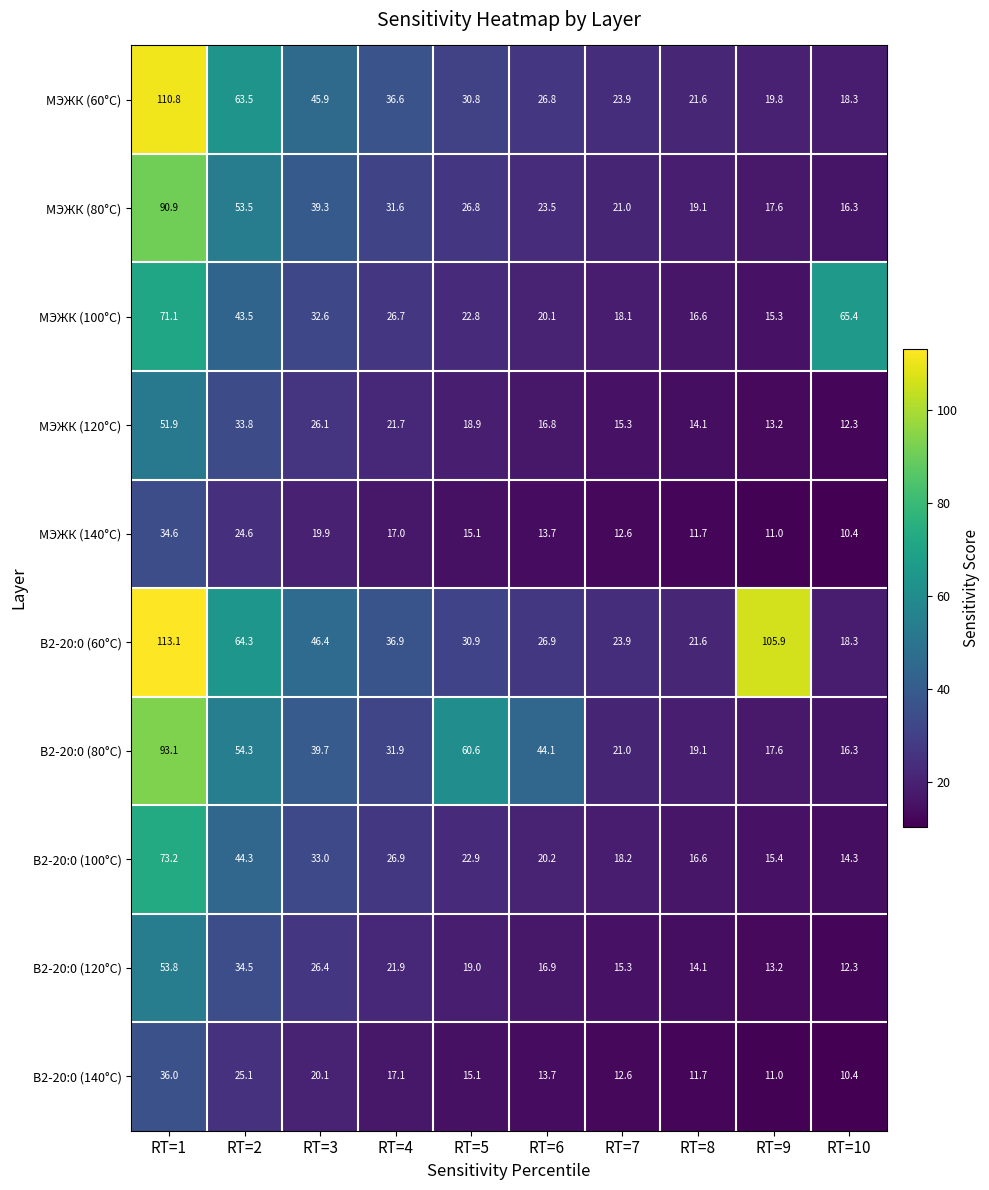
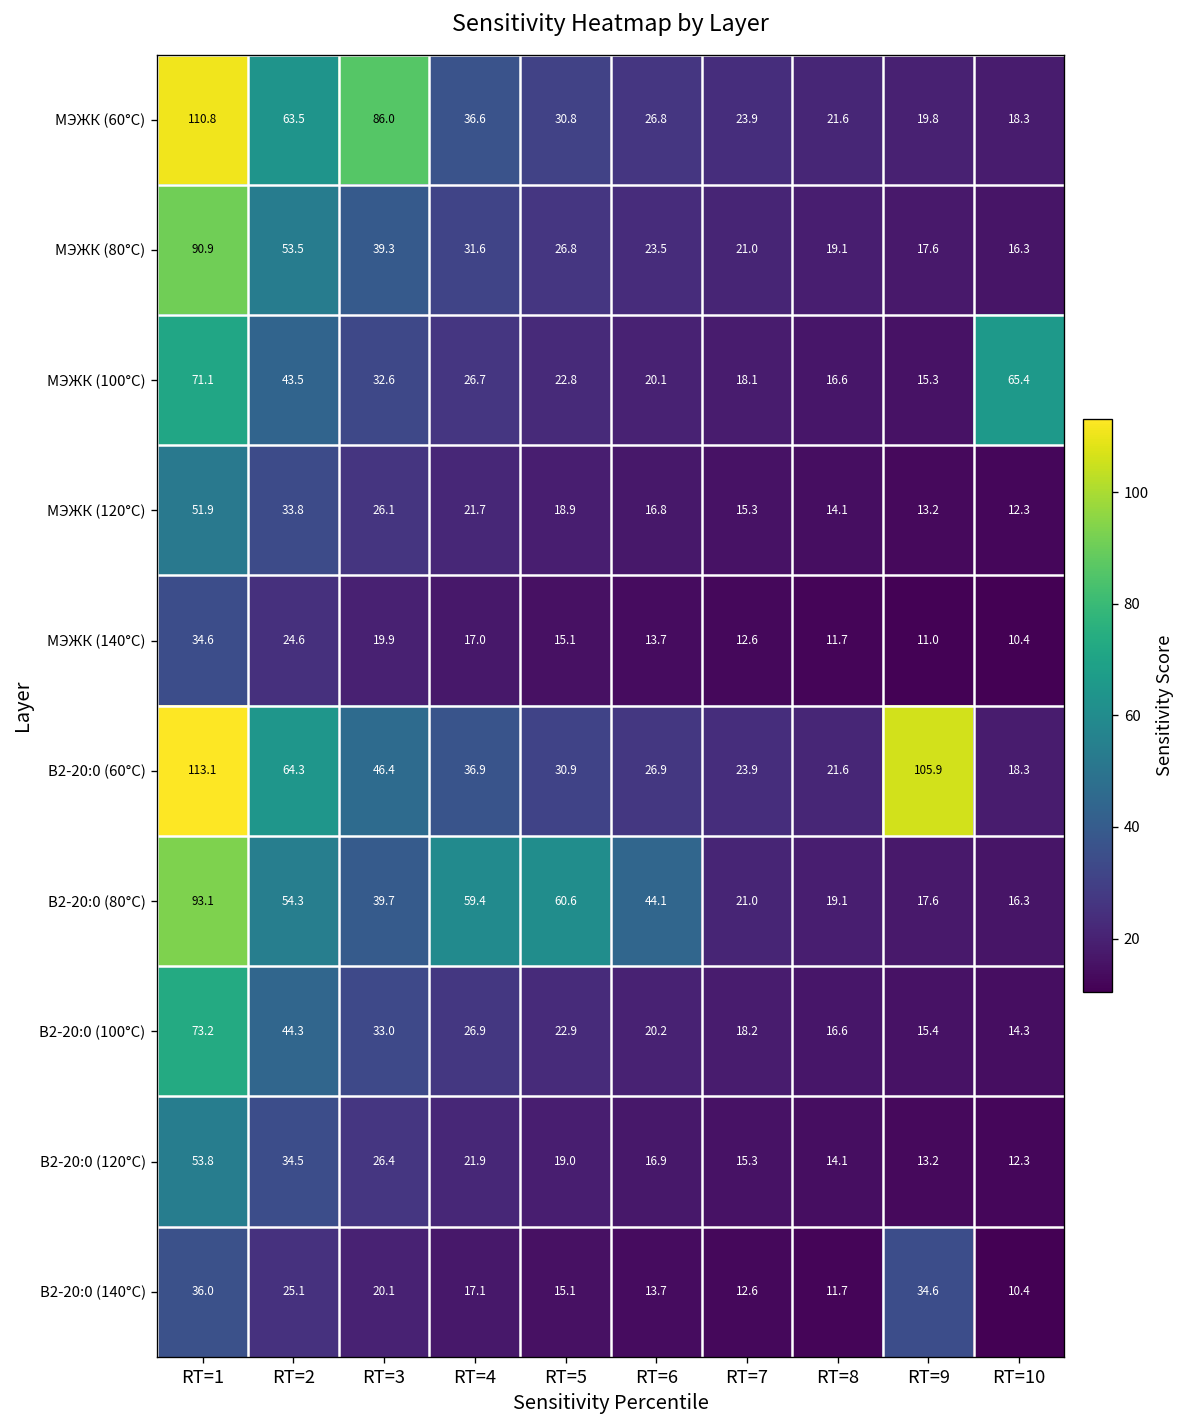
  {
    "МЭЖК (60°C)": {
      "RT=1": 110.8,
      "RT=2": 63.5,
-     "RT=3": 45.9,
+     "RT=3": 86.0,
      "RT=4": 36.6,
      "RT=5": 30.8,
      "RT=6": 26.8,
      "RT=7": 23.9,
      "RT=8": 21.6,
      "RT=9": 19.8,
      "RT=10": 18.3
    },
    "МЭЖК (80°C)": {
      "RT=1": 90.9,
      "RT=2": 53.5,
      "RT=3": 39.3,
      "RT=4": 31.6,
      "RT=5": 26.8,
      "RT=6": 23.5,
      "RT=7": 21.0,
      "RT=8": 19.1,
      "RT=9": 17.6,
      "RT=10": 16.3
    },
    "МЭЖК (100°C)": {
      "RT=1": 71.1,
      "RT=2": 43.5,
      "RT=3": 32.6,
      "RT=4": 26.7,
      "RT=5": 22.8,
      "RT=6": 20.1,
      "RT=7": 18.1,
      "RT=8": 16.6,
      "RT=9": 15.3,
      "RT=10": 65.4
    },
    "МЭЖК (120°C)": {
      "RT=1": 51.9,
      "RT=2": 33.8,
      "RT=3": 26.1,
      "RT=4": 21.7,
      "RT=5": 18.9,
      "RT=6": 16.8,
      "RT=7": 15.3,
      "RT=8": 14.1,
      "RT=9": 13.2,
      "RT=10": 12.3
    },
    "МЭЖК (140°C)": {
      "RT=1": 34.6,
      "RT=2": 24.6,
      "RT=3": 19.9,
      "RT=4": 17.0,
      "RT=5": 15.1,
      "RT=6": 13.7,
      "RT=7": 12.6,
      "RT=8": 11.7,
      "RT=9": 11.0,
      "RT=10": 10.4
    },
    "B2-20:0 (60°C)": {
      "RT=1": 113.1,
      "RT=2": 64.3,
      "RT=3": 46.4,
      "RT=4": 36.9,
      "RT=5": 30.9,
      "RT=6": 26.9,
      "RT=7": 23.9,
      "RT=8": 21.6,
      "RT=9": 105.9,
      "RT=10": 18.3
    },
    "B2-20:0 (80°C)": {
      "RT=1": 93.1,
      "RT=2": 54.3,
      "RT=3": 39.7,
-     "RT=4": 31.9,
+     "RT=4": 59.4,
      "RT=5": 60.6,
      "RT=6": 44.1,
      "RT=7": 21.0,
      "RT=8": 19.1,
      "RT=9": 17.6,
      "RT=10": 16.3
    },
    "B2-20:0 (100°C)": {
      "RT=1": 73.2,
      "RT=2": 44.3,
      "RT=3": 33.0,
      "RT=4": 26.9,
      "RT=5": 22.9,
      "RT=6": 20.2,
      "RT=7": 18.2,
      "RT=8": 16.6,
      "RT=9": 15.4,
      "RT=10": 14.3
    },
    "B2-20:0 (120°C)": {
      "RT=1": 53.8,
      "RT=2": 34.5,
      "RT=3": 26.4,
      "RT=4": 21.9,
      "RT=5": 19.0,
      "RT=6": 16.9,
      "RT=7": 15.3,
      "RT=8": 14.1,
      "RT=9": 13.2,
      "RT=10": 12.3
    },
    "B2-20:0 (140°C)": {
      "RT=1": 36.0,
      "RT=2": 25.1,
      "RT=3": 20.1,
      "RT=4": 17.1,
      "RT=5": 15.1,
      "RT=6": 13.7,
      "RT=7": 12.6,
      "RT=8": 11.7,
-     "RT=9": 11.0,
+     "RT=9": 34.6,
      "RT=10": 10.4
    }
  }
